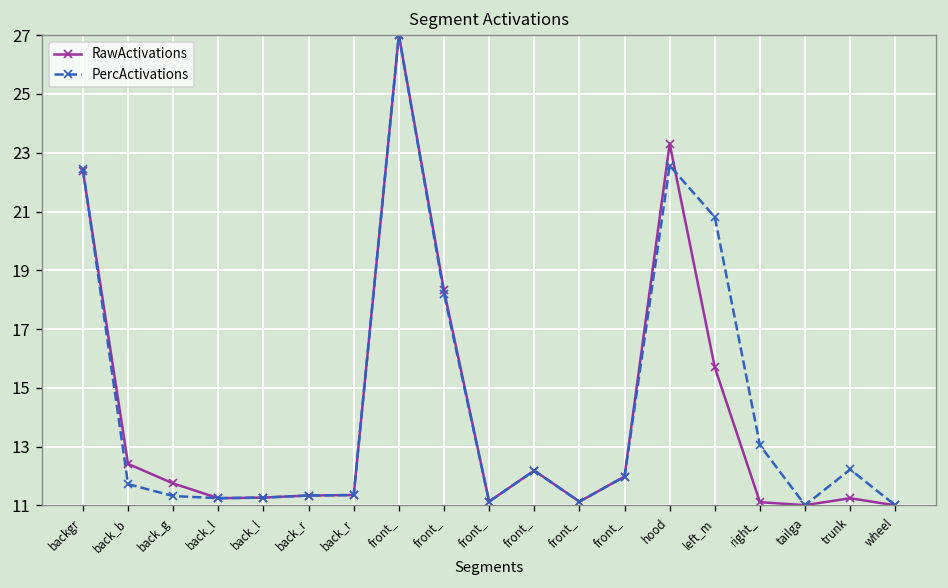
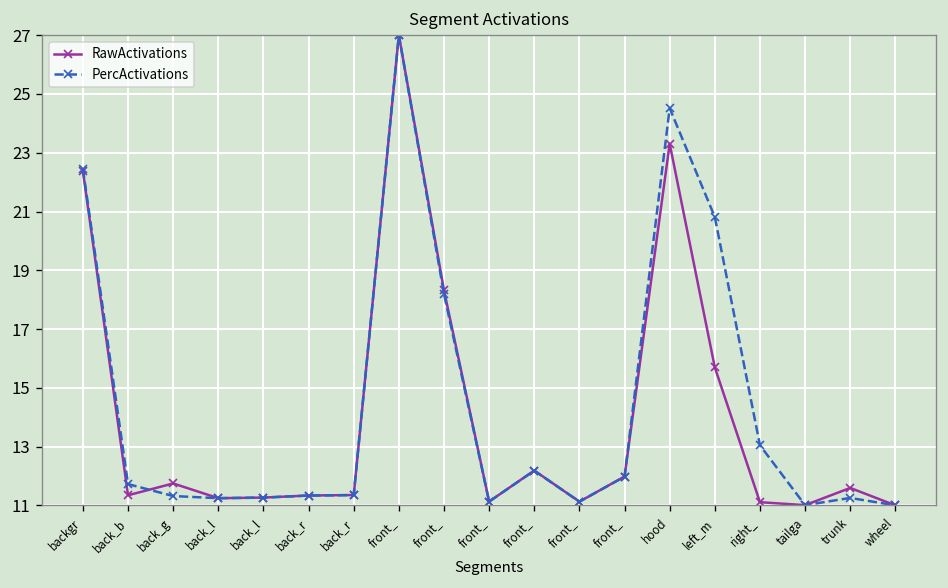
  {
    "RawActivations": {
-     "back_b": 12.4,
+     "back_b": 11.3,
      "back_g": 11.7,
      "hood": 23.3,
      "left_m": 15.7,
      "right_": 11.1,
-     "trunk": 11.2
+     "trunk": 11.6
    },
    "PercActivations": {
      "back_b": 11.7,
      "back_g": 11.3,
-     "hood": 22.6,
+     "hood": 24.5,
      "left_m": 20.8,
      "right_": 13.0,
-     "trunk": 12.2
+     "trunk": 11.3
    }
  }
